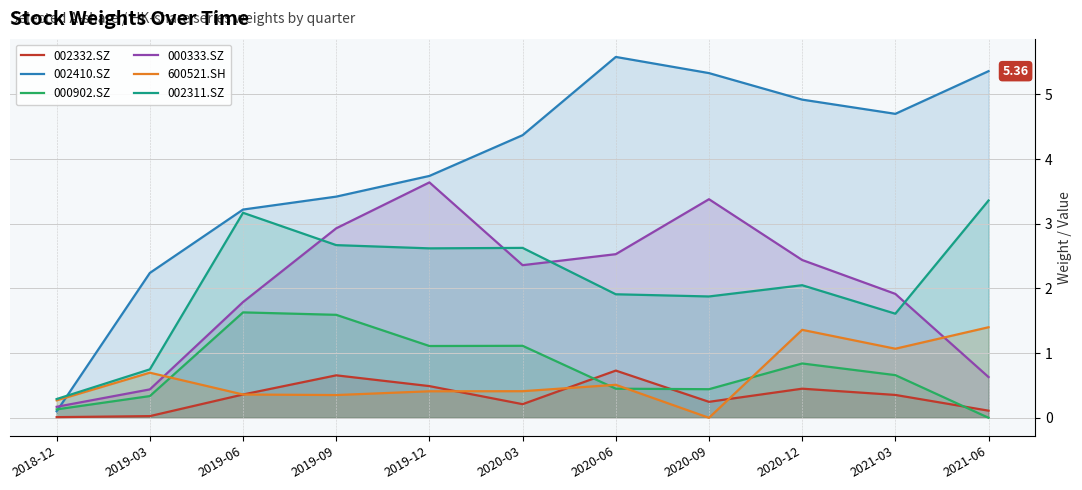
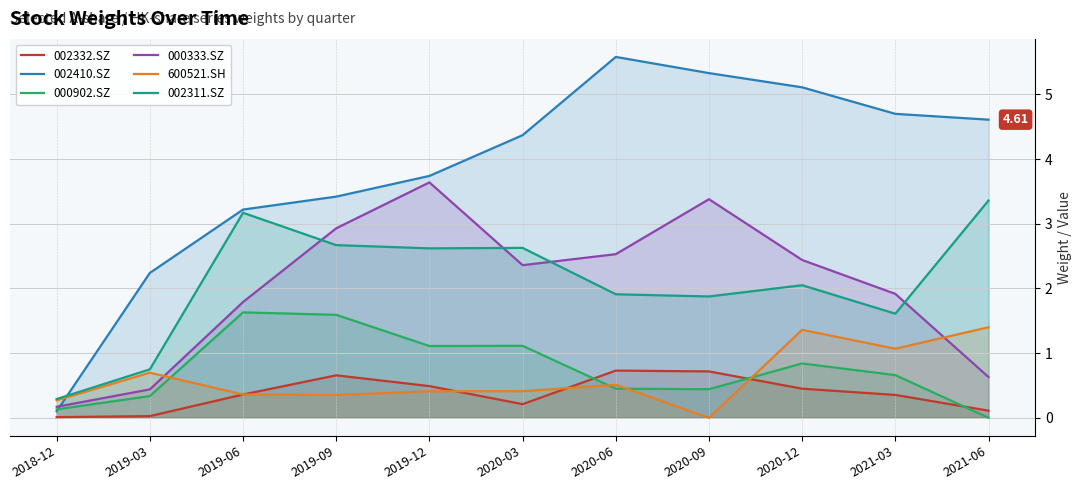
  {
    "002332.SZ": {
      "2018-12": 0.0,
      "2019-03": 0.0,
      "2019-09": 0.7,
      "2019-12": 0.5,
      "2020-03": 0.2,
      "2020-06": 0.7,
-     "2020-09": 0.2,
+     "2020-09": 0.7,
      "2020-12": 0.5,
      "2021-03": 0.4,
      "2021-06": 0.1
    },
    "002410.SZ": {
-     "2020-12": 4.9,
-     "2021-06": 5.36
+     "2020-12": 5.1,
+     "2021-06": 4.61
    },
    "000333.SZ": {
      "2018-12": 0.2,
      "2019-03": 0.4,
      "2019-06": 1.8,
      "2019-09": 2.9,
      "2019-12": 3.6,
      "2020-03": 2.4,
      "2020-06": 2.5,
      "2020-09": 3.4,
      "2020-12": 2.4,
      "2021-03": 1.9,
      "2021-06": 0.6
    },
    "600521.SH": {
      "2019-03": 0.7,
      "2019-09": 0.4,
      "2019-12": 0.4,
      "2020-03": 0.4,
      "2020-06": 0.5,
      "2020-09": 0.0,
      "2020-12": 1.4,
      "2021-03": 1.1,
      "2021-06": 1.4
    }
  }
